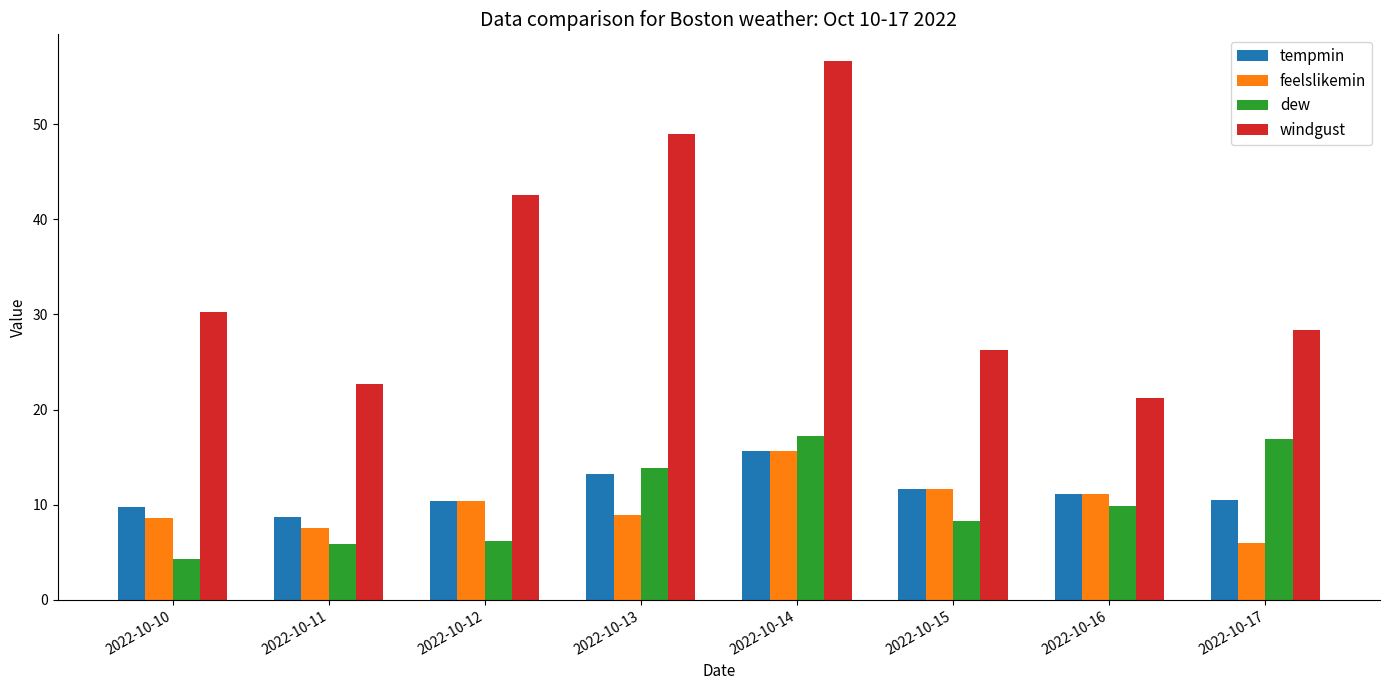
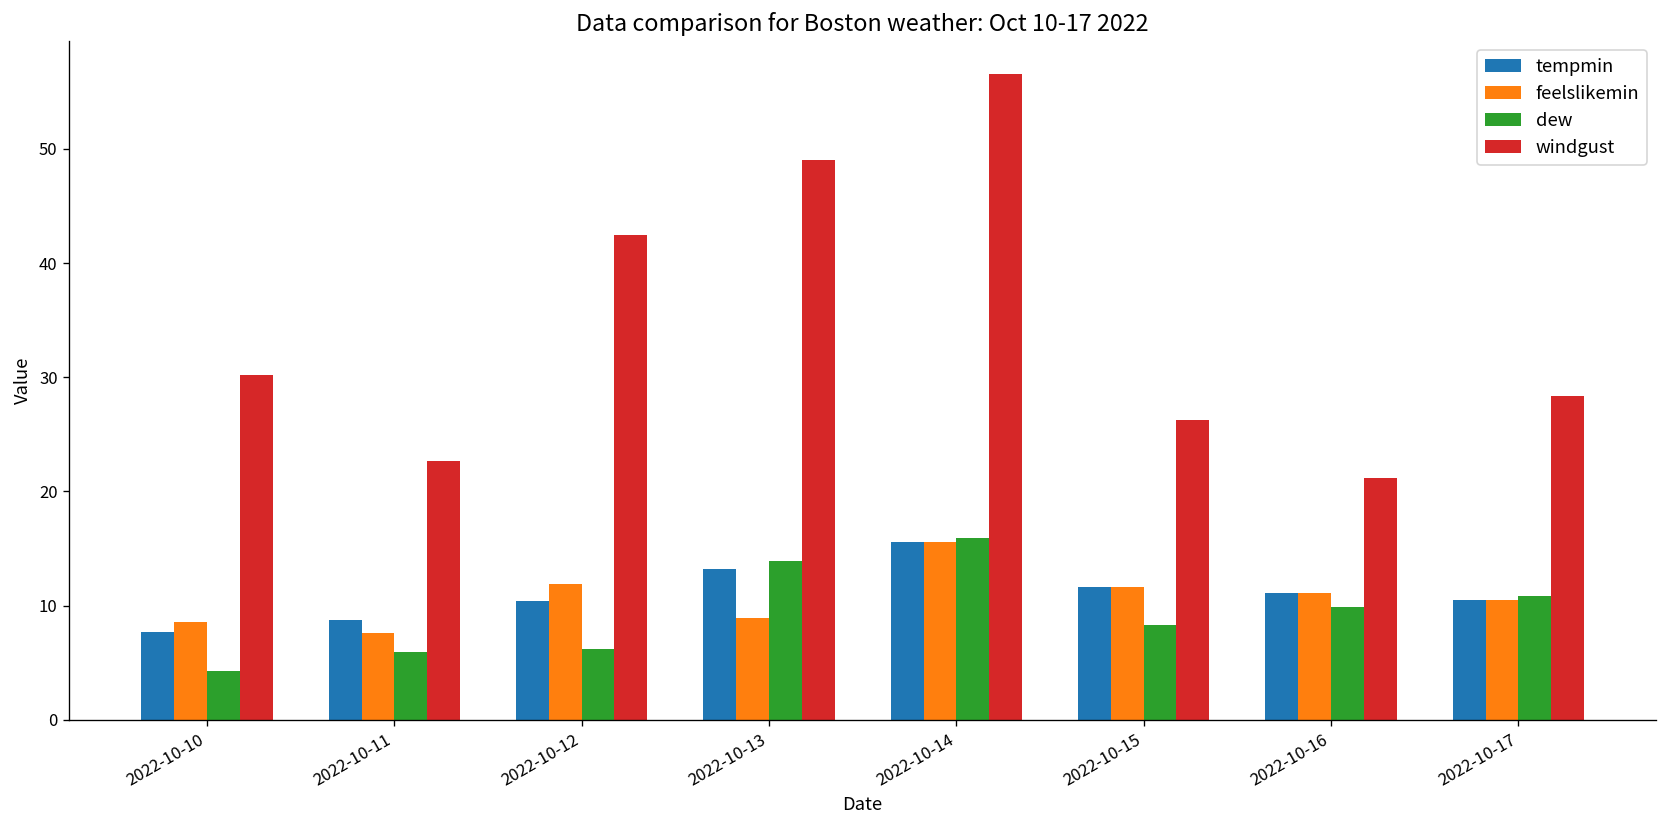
  {
    "tempmin": {
-     "2022-10-10": 10,
+     "2022-10-10": 8,
      "2022-10-11": 9,
      "2022-10-12": 10,
      "2022-10-13": 13,
      "2022-10-14": 16,
      "2022-10-15": 12,
      "2022-10-16": 11,
      "2022-10-17": 11
    },
    "feelslikemin": {
      "2022-10-10": 9,
      "2022-10-11": 8,
-     "2022-10-12": 10,
+     "2022-10-12": 12,
      "2022-10-13": 9,
      "2022-10-14": 16,
      "2022-10-15": 12,
      "2022-10-16": 11,
-     "2022-10-17": 6
+     "2022-10-17": 11
    },
    "dew": {
      "2022-10-10": 4,
      "2022-10-11": 6,
      "2022-10-12": 6,
      "2022-10-13": 14,
-     "2022-10-14": 17,
+     "2022-10-14": 16,
      "2022-10-15": 8,
      "2022-10-16": 10,
-     "2022-10-17": 17
+     "2022-10-17": 11
    },
    "windgust": {
      "2022-10-10": 30,
      "2022-10-11": 23,
      "2022-10-12": 43,
      "2022-10-13": 49,
      "2022-10-14": 57,
      "2022-10-15": 26,
      "2022-10-16": 21,
      "2022-10-17": 28
    }
  }
